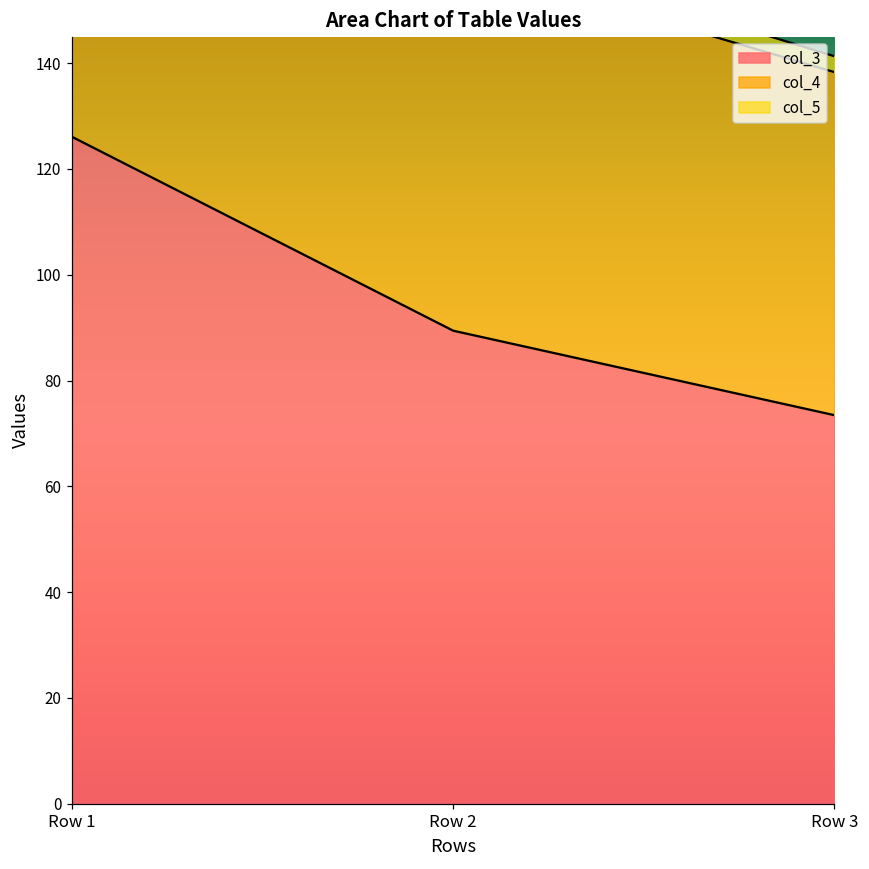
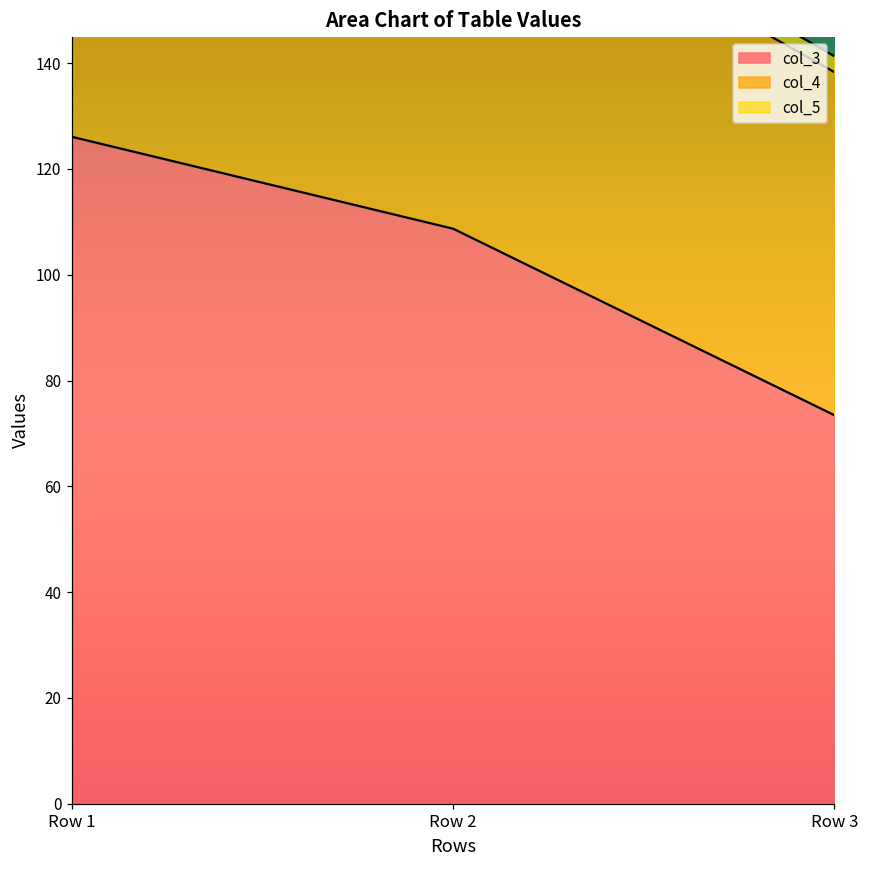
  {
    "col_3": {
      "Row 1": 126,
-     "Row 2": 89,
+     "Row 2": 109,
      "Row 3": 73
    }
  }
